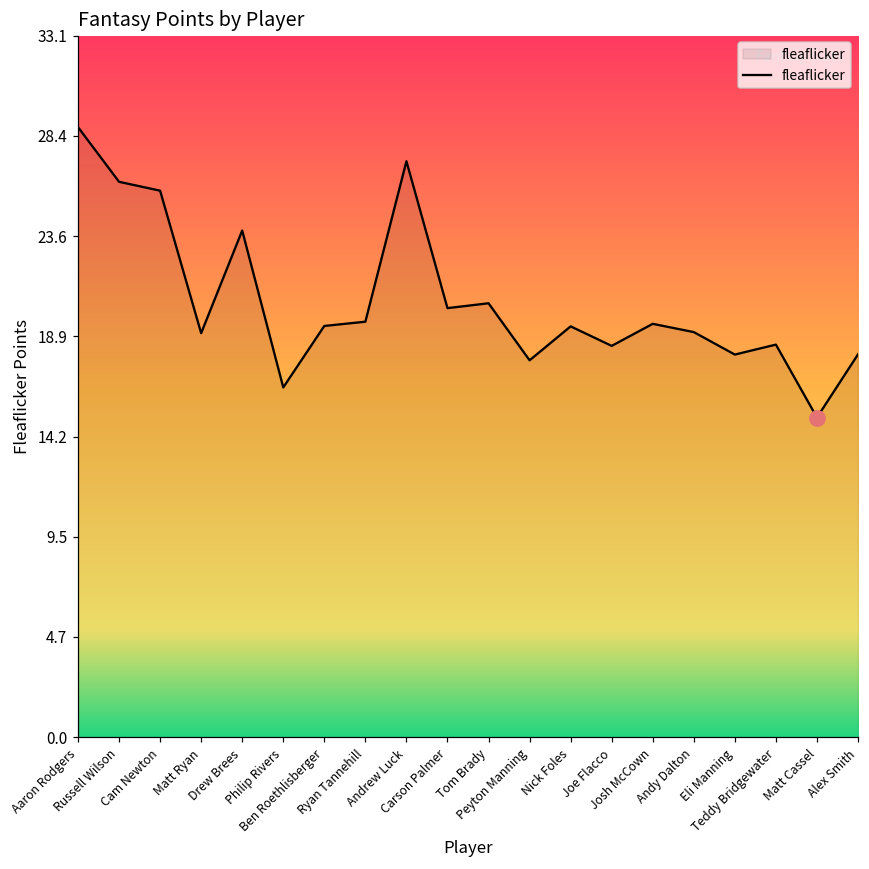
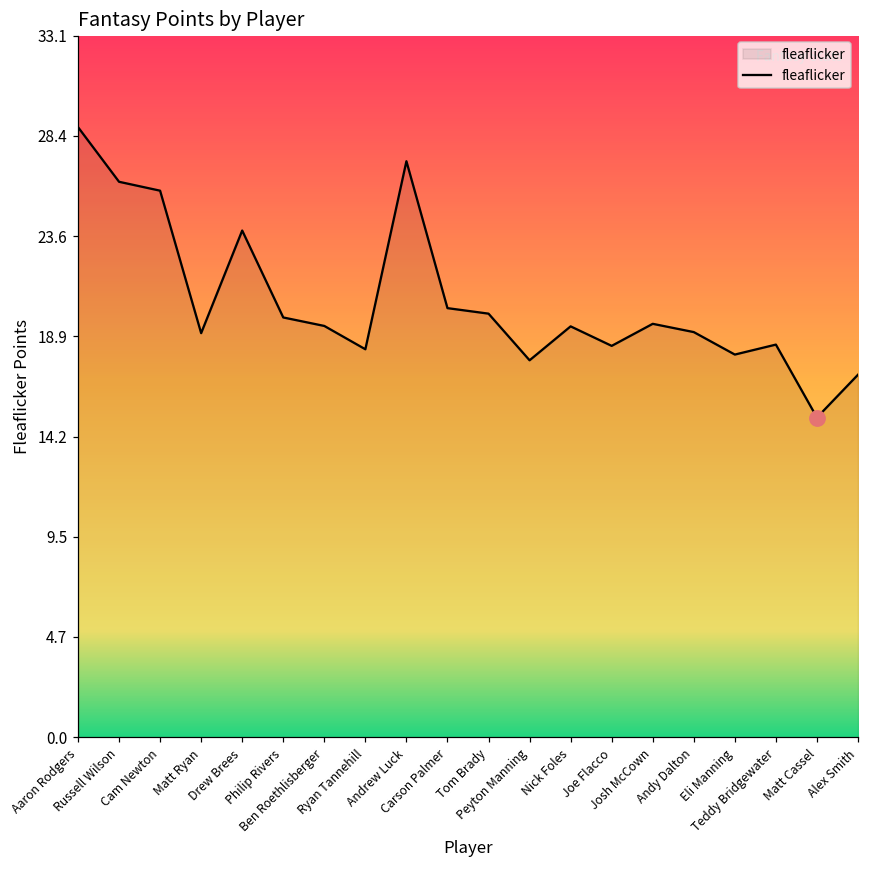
  {
    "fleaflicker": {
      "Aaron Rodgers": 28.8,
      "Russell Wilson": 26.2,
      "Cam Newton": 25.8,
      "Matt Ryan": 19.1,
      "Drew Brees": 23.9,
-     "Philip Rivers": 16.5,
+     "Philip Rivers": 19.8,
      "Ben Roethlisberger": 19.4,
-     "Ryan Tannehill": 19.6,
+     "Ryan Tannehill": 18.3,
      "Andrew Luck": 27.2,
      "Carson Palmer": 20.2,
-     "Tom Brady": 20.5,
+     "Tom Brady": 20.0,
      "Peyton Manning": 17.8,
      "Nick Foles": 19.4,
      "Joe Flacco": 18.5,
      "Josh McCown": 19.5,
      "Andy Dalton": 19.1,
      "Eli Manning": 18.1,
      "Teddy Bridgewater": 18.5,
-     "Alex Smith": 18.1
+     "Alex Smith": 17.1
    }
  }
